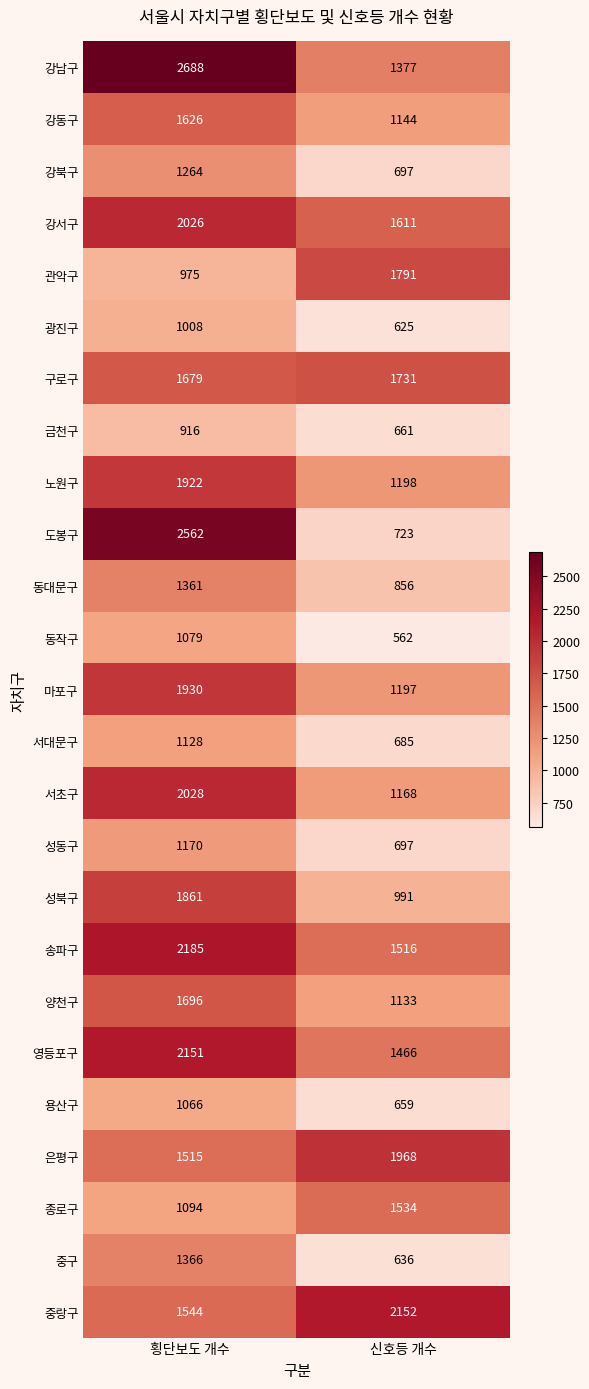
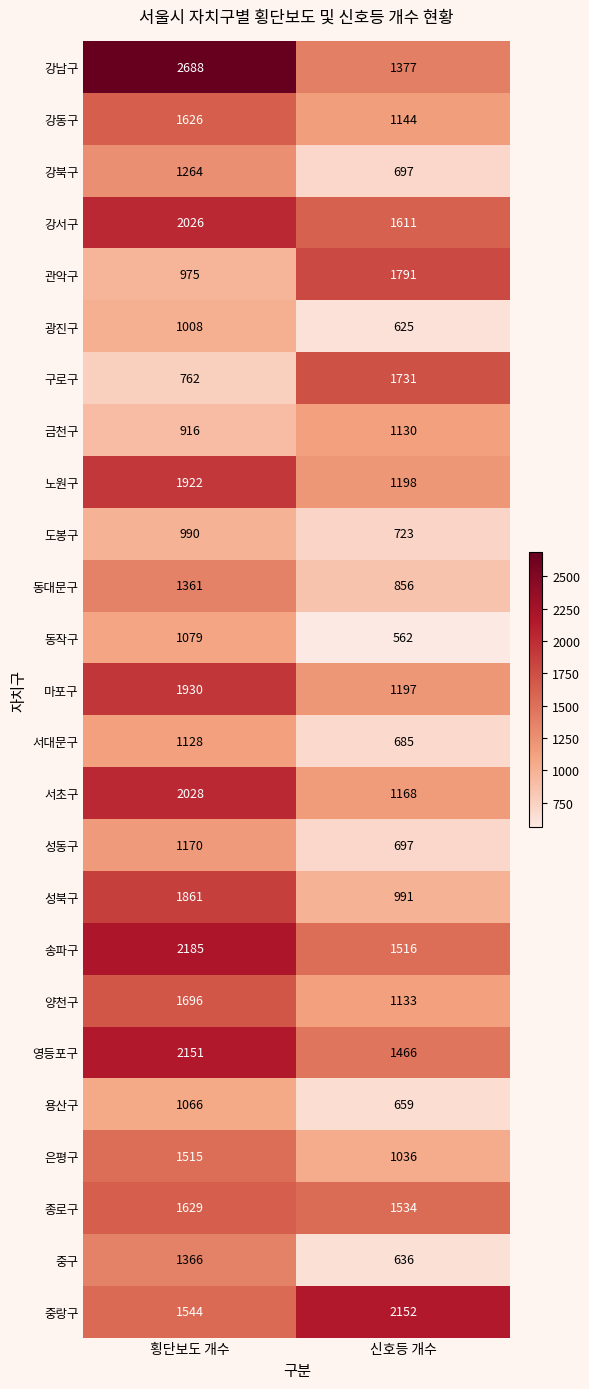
  {
    "강남구": {
      "횡단보도 개수": 2688,
      "신호등 개수": 1377
    },
    "강동구": {
      "횡단보도 개수": 1626,
      "신호등 개수": 1144
    },
    "강북구": {
      "횡단보도 개수": 1264,
      "신호등 개수": 697
    },
    "강서구": {
      "횡단보도 개수": 2026,
      "신호등 개수": 1611
    },
    "관악구": {
      "횡단보도 개수": 975,
      "신호등 개수": 1791
    },
    "광진구": {
      "횡단보도 개수": 1008,
      "신호등 개수": 625
    },
    "구로구": {
-     "횡단보도 개수": 1679,
+     "횡단보도 개수": 762,
      "신호등 개수": 1731
    },
    "금천구": {
      "횡단보도 개수": 916,
-     "신호등 개수": 661
+     "신호등 개수": 1130
    },
    "노원구": {
      "횡단보도 개수": 1922,
      "신호등 개수": 1198
    },
    "도봉구": {
-     "횡단보도 개수": 2562,
+     "횡단보도 개수": 990,
      "신호등 개수": 723
    },
    "동대문구": {
      "횡단보도 개수": 1361,
      "신호등 개수": 856
    },
    "동작구": {
      "횡단보도 개수": 1079,
      "신호등 개수": 562
    },
    "마포구": {
      "횡단보도 개수": 1930,
      "신호등 개수": 1197
    },
    "서대문구": {
      "횡단보도 개수": 1128,
      "신호등 개수": 685
    },
    "서초구": {
      "횡단보도 개수": 2028,
      "신호등 개수": 1168
    },
    "성동구": {
      "횡단보도 개수": 1170,
      "신호등 개수": 697
    },
    "성북구": {
      "횡단보도 개수": 1861,
      "신호등 개수": 991
    },
    "송파구": {
      "횡단보도 개수": 2185,
      "신호등 개수": 1516
    },
    "양천구": {
      "횡단보도 개수": 1696,
      "신호등 개수": 1133
    },
    "영등포구": {
      "횡단보도 개수": 2151,
      "신호등 개수": 1466
    },
    "용산구": {
      "횡단보도 개수": 1066,
      "신호등 개수": 659
    },
    "은평구": {
      "횡단보도 개수": 1515,
-     "신호등 개수": 1968
+     "신호등 개수": 1036
    },
    "종로구": {
-     "횡단보도 개수": 1094,
+     "횡단보도 개수": 1629,
      "신호등 개수": 1534
    },
    "중구": {
      "횡단보도 개수": 1366,
      "신호등 개수": 636
    },
    "중랑구": {
      "횡단보도 개수": 1544,
      "신호등 개수": 2152
    }
  }
